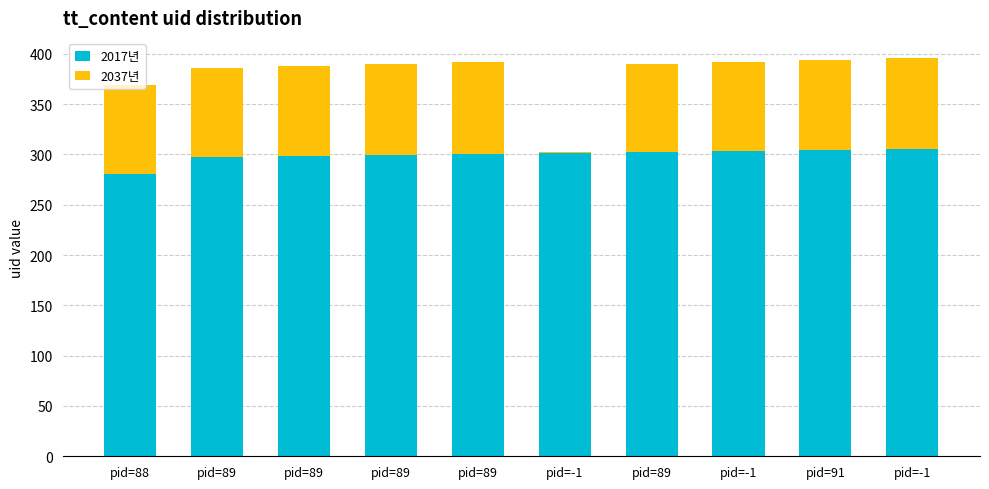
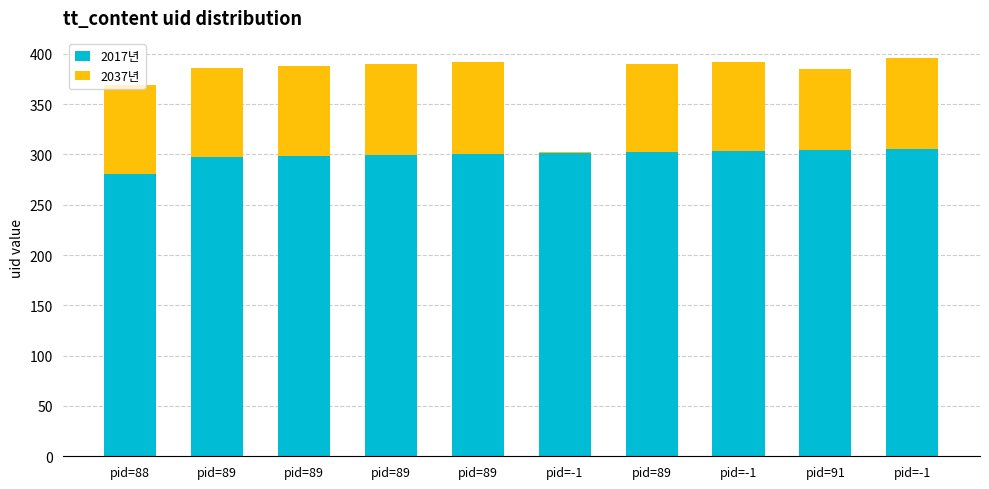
  {
    "2017년": {
      "pid=88": 281,
      "pid=91": 304
    },
    "2037년": {
-     "pid=91": 90
+     "pid=91": 81
    }
  }
